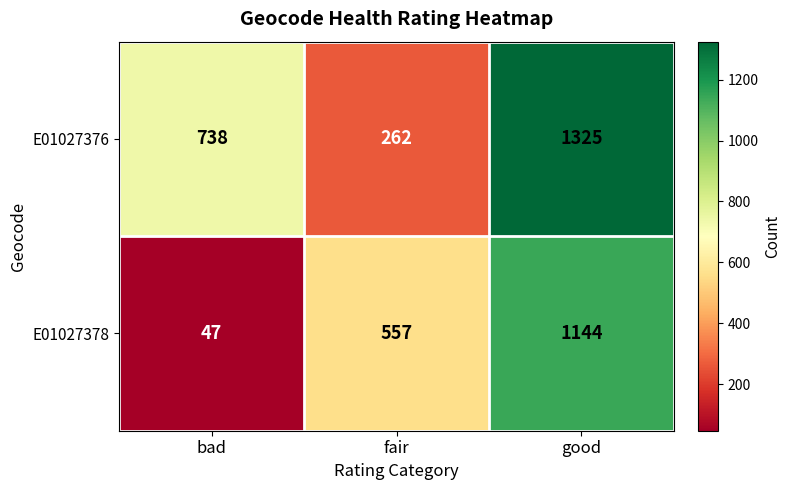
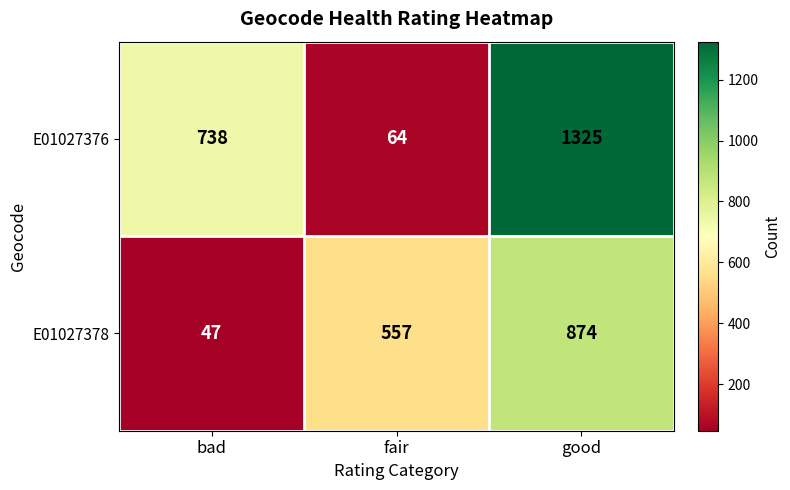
  {
    "E01027376": {
      "bad": 738,
-     "fair": 262,
+     "fair": 64,
      "good": 1325
    },
    "E01027378": {
      "bad": 47,
      "fair": 557,
-     "good": 1144
+     "good": 874
    }
  }
